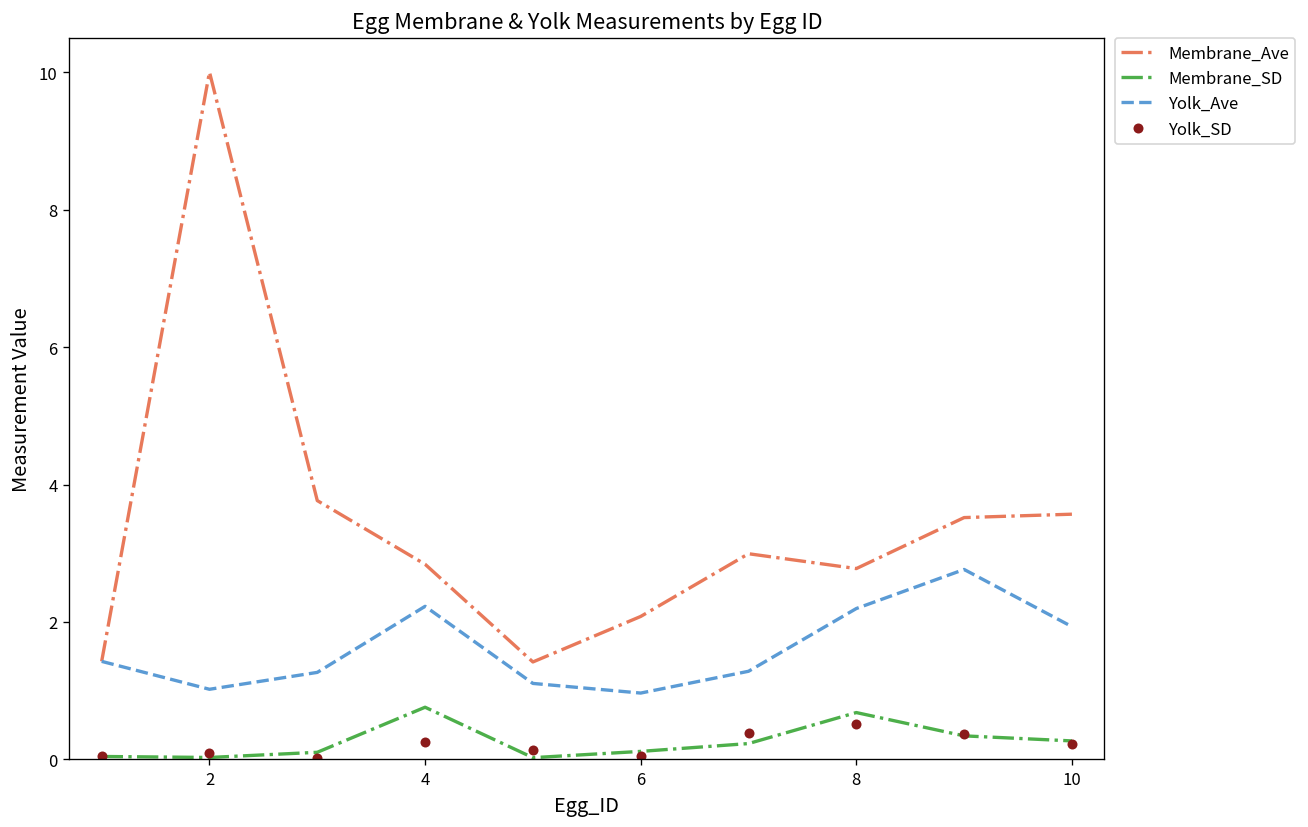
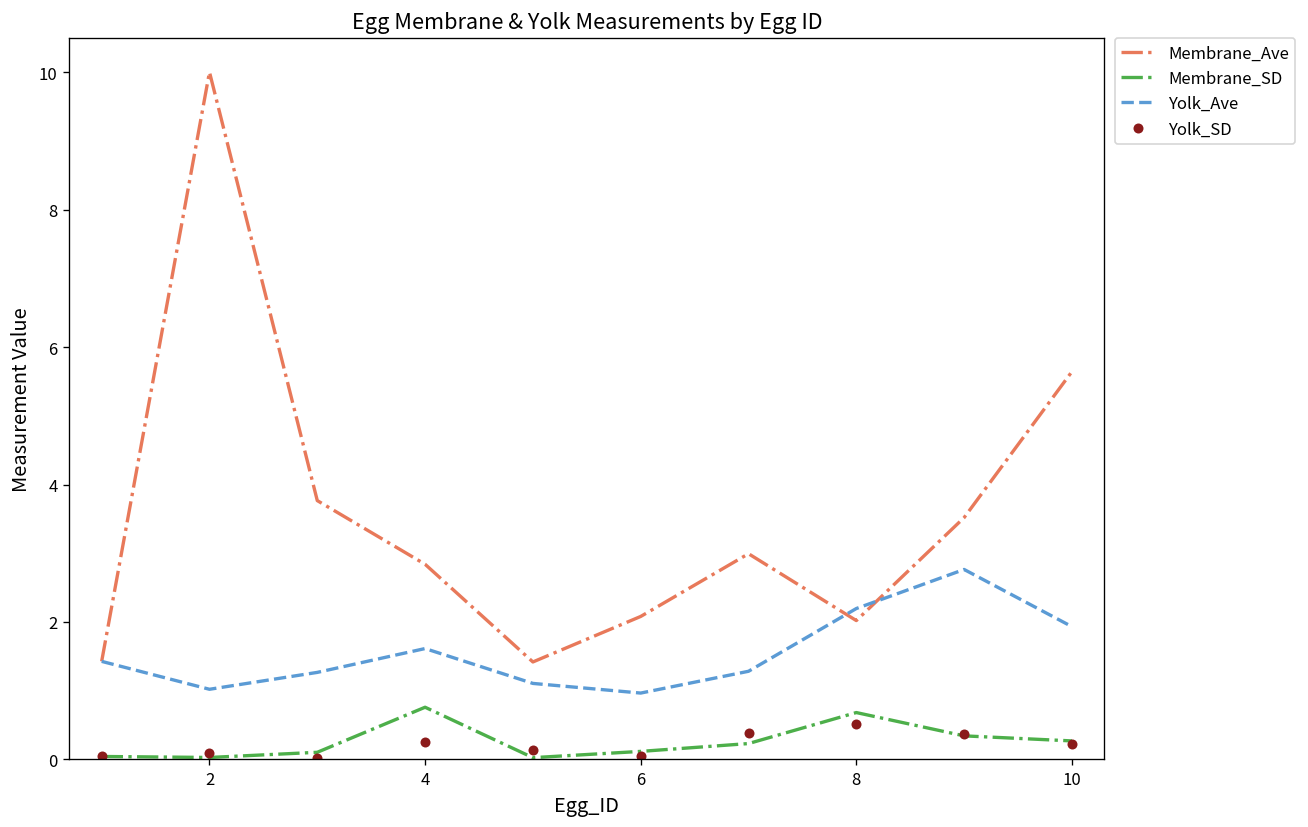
  {
    "Membrane_Ave": {
      "2": 10.0,
      "4": 2.8,
      "6": 2.1,
-     "8": 2.8,
-     "10": 3.6
+     "8": 2.0,
+     "10": 5.6
    },
    "Membrane_SD": {
      "2": 0.0,
      "4": 0.8,
      "6": 0.1,
      "8": 0.7,
      "10": 0.3
    },
    "Yolk_Ave": {
      "2": 1.0,
-     "4": 2.2,
+     "4": 1.6,
      "6": 1.0,
      "8": 2.2,
      "10": 1.9
    },
    "Yolk_SD": {
      "2": 0.1,
      "4": 0.3,
      "6": 0.1,
      "8": 0.5,
      "10": 0.2
    }
  }
